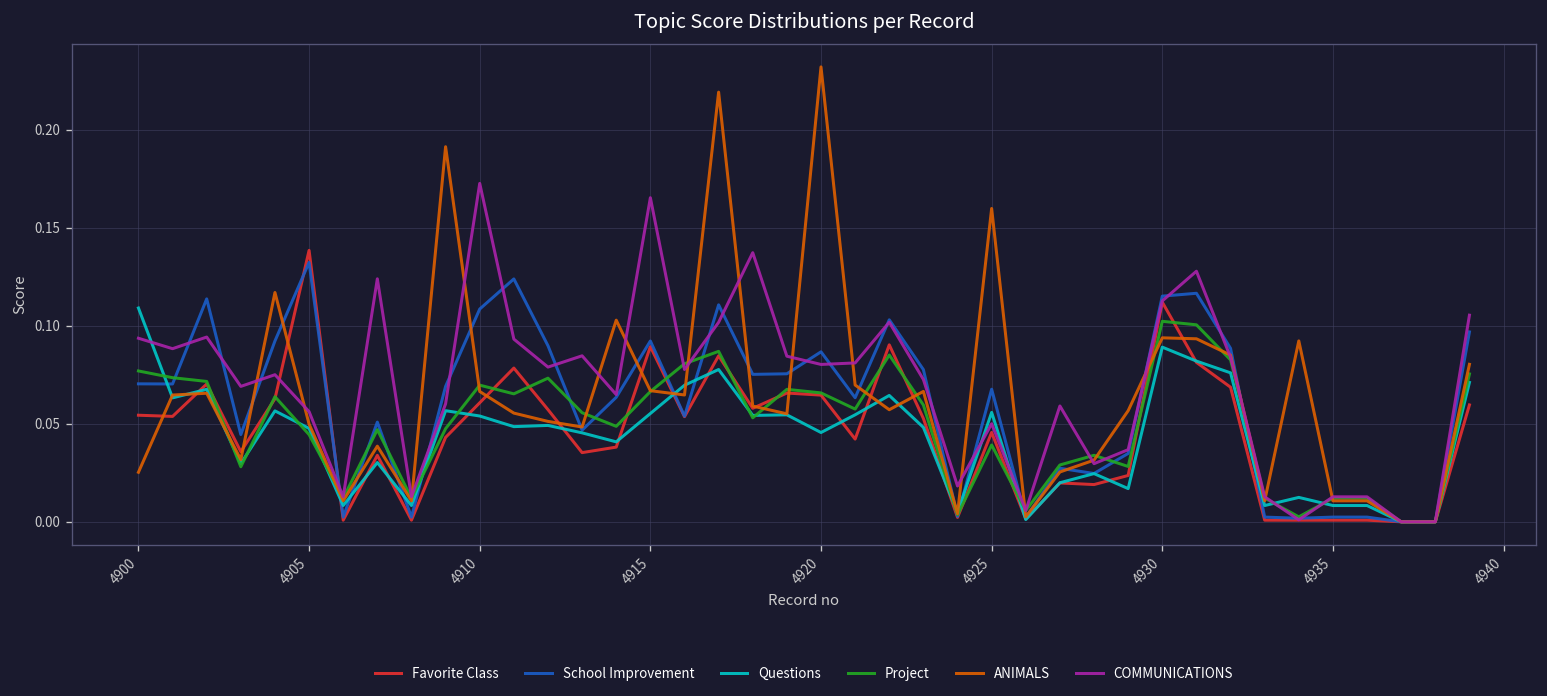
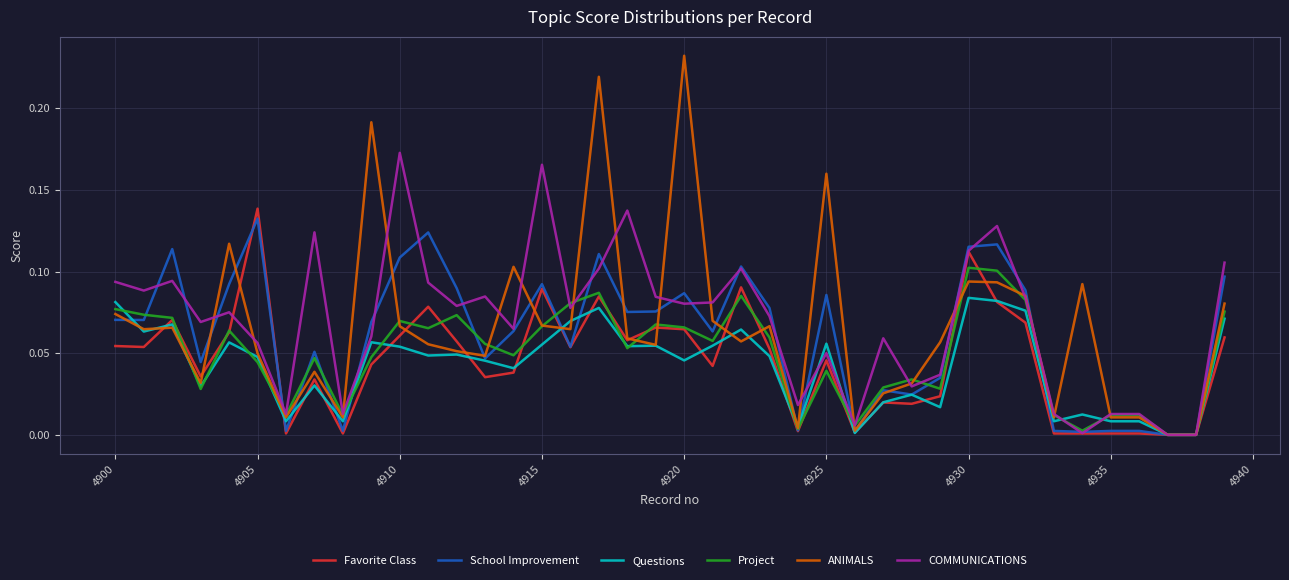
  {
    "Favorite Class": {
      "4900": 0.054,
      "4905": 0.139,
      "4910": 0.061,
      "4915": 0.089,
      "4925": 0.046,
      "4935": 0.001
    },
    "School Improvement": {
      "4900": 0.070,
      "4905": 0.132,
      "4910": 0.109,
      "4915": 0.092,
      "4920": 0.087,
-     "4925": 0.068,
+     "4925": 0.086,
      "4930": 0.115,
      "4935": 0.002
    },
    "Questions": {
-     "4900": 0.109,
+     "4900": 0.081,
      "4905": 0.048,
      "4910": 0.054,
      "4915": 0.055,
      "4920": 0.046,
      "4925": 0.056,
-     "4930": 0.089,
+     "4930": 0.084,
      "4935": 0.008
    },
    "Project": {
      "4900": 0.077,
      "4905": 0.044,
      "4910": 0.070,
      "4925": 0.039,
      "4930": 0.102
    },
    "ANIMALS": {
-     "4900": 0.025,
+     "4900": 0.074,
      "4905": 0.050,
      "4910": 0.067,
      "4920": 0.232,
      "4925": 0.160,
      "4930": 0.094
    },
    "COMMUNICATIONS": {
      "4900": 0.094,
      "4905": 0.056,
      "4910": 0.173,
      "4915": 0.165,
      "4920": 0.080,
      "4925": 0.050
    }
  }
